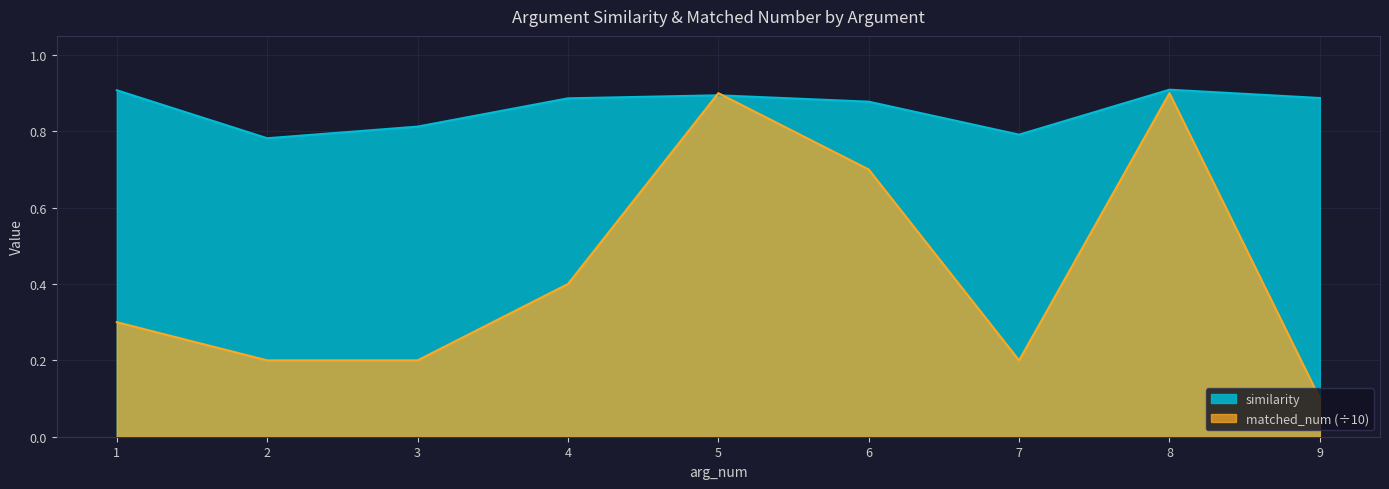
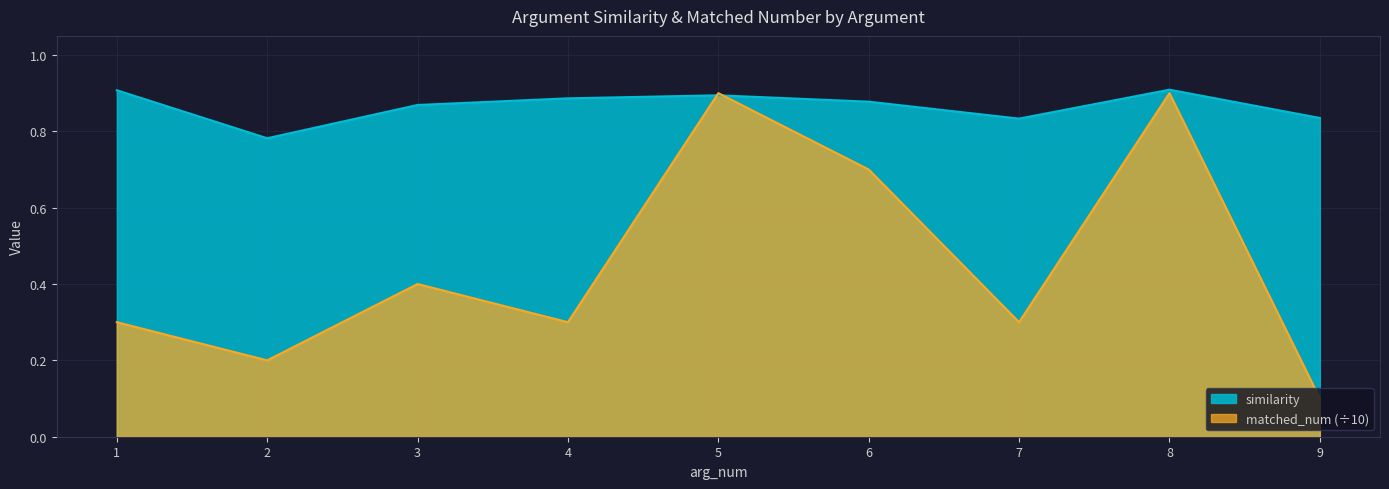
  {
    "similarity": {
      "1": 0.91,
      "2": 0.78,
-     "3": 0.81,
+     "3": 0.87,
      "4": 0.89,
      "6": 0.88,
-     "7": 0.79,
+     "7": 0.83,
      "8": 0.91,
-     "9": 0.89
+     "9": 0.83
    },
    "matched_num (÷10)": {
      "1": 0.30,
      "2": 0.20,
-     "3": 0.20,
-     "4": 0.40,
+     "3": 0.40,
+     "4": 0.30,
      "6": 0.70,
-     "7": 0.20,
+     "7": 0.30,
      "8": 0.90
    }
  }
